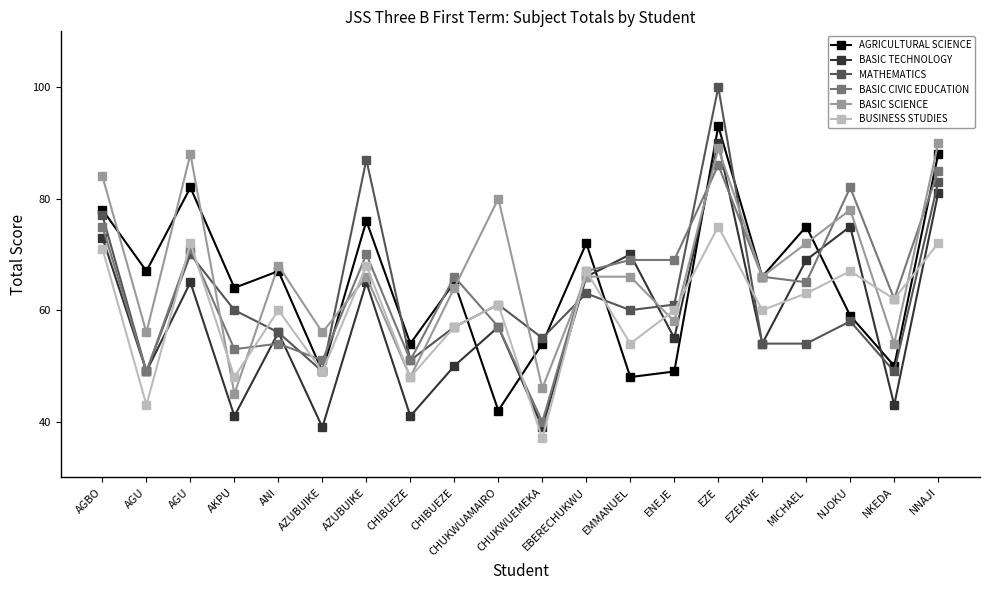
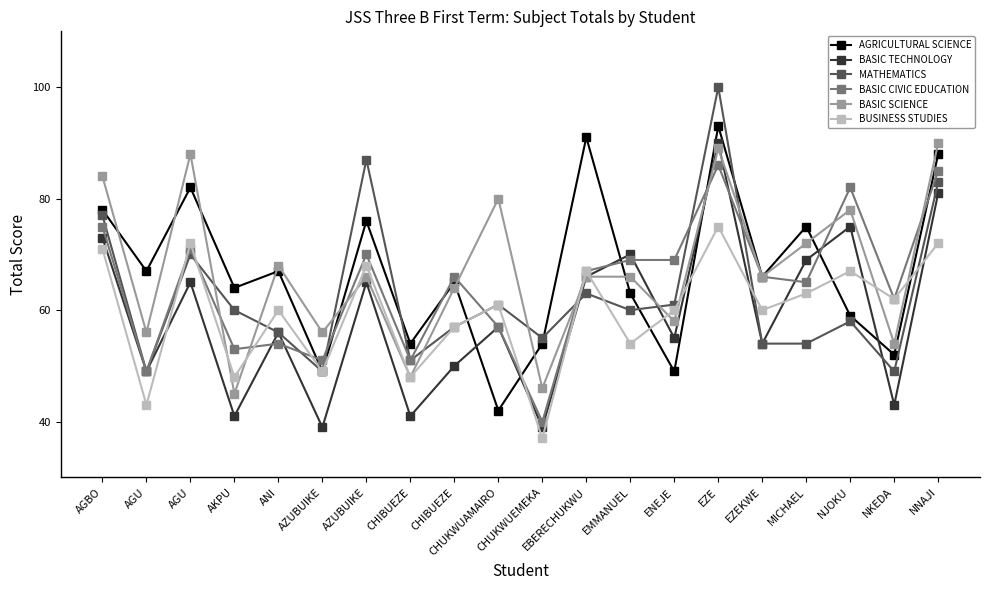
  {
    "AGRICULTURAL SCIENCE": {
      "AGBO": 78,
      "AKPU": 64,
      "ANI": 67,
      "CHUKWUAMAIRO": 42,
      "CHUKWUEMEKA": 54,
-     "EBERECHUKWU": 72,
-     "EMMANUEL": 48,
+     "EBERECHUKWU": 91,
+     "EMMANUEL": 63,
      "ENEJE": 49,
      "EZE": 93,
      "MICHAEL": 75,
      "NJOKU": 59,
-     "NKEDA": 50,
+     "NKEDA": 52,
      "NNAJI": 88
    }
  }
